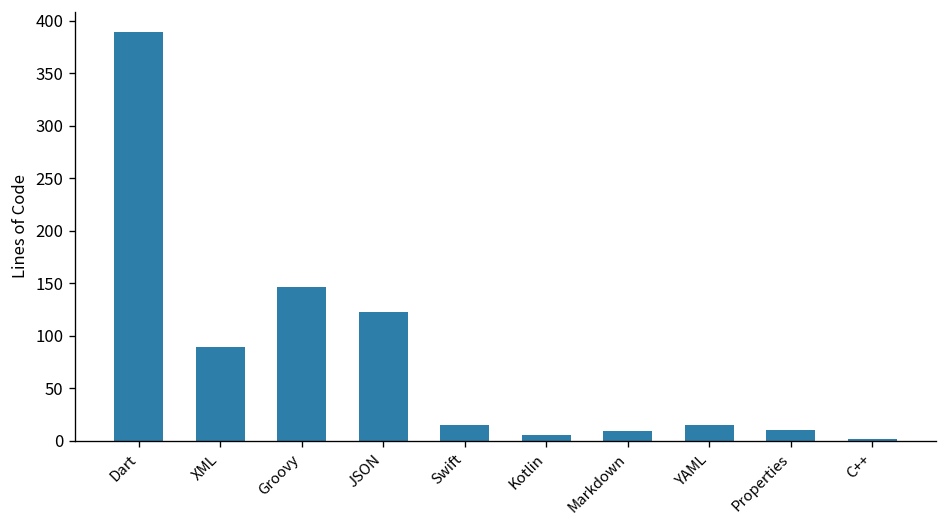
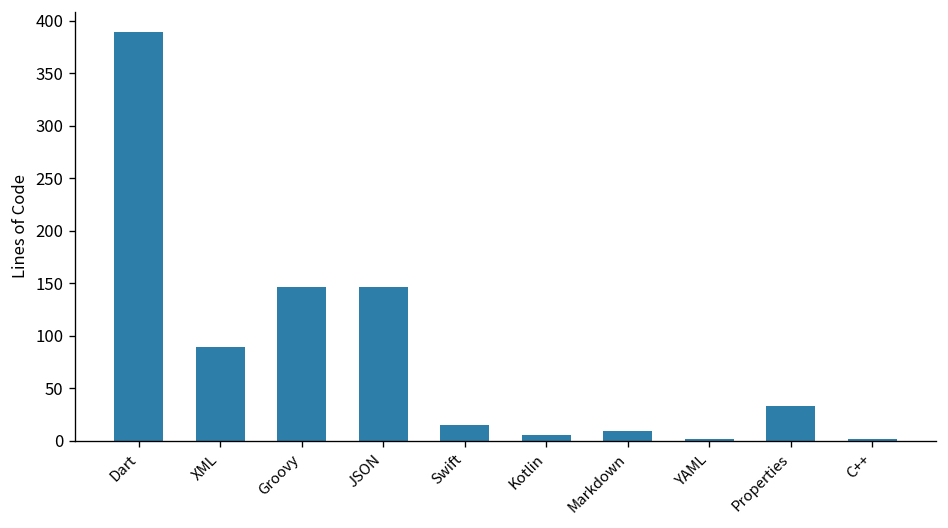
  {
    "Dart": 390,
    "XML": 90,
    "Groovy": 150,
-   "JSON": 120,
+   "JSON": 150,
    "Swift": 20,
    "Kotlin": 10,
    "Markdown": 10,
-   "YAML": 20,
-   "Properties": 10
+   "YAML": 0,
+   "Properties": 30
  }
